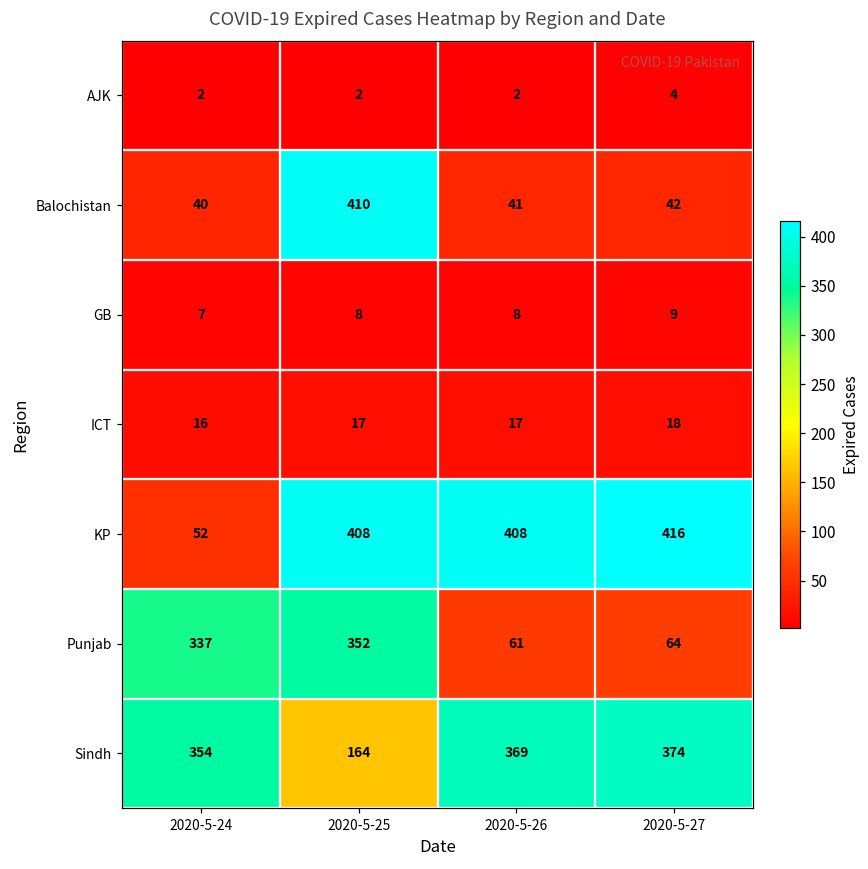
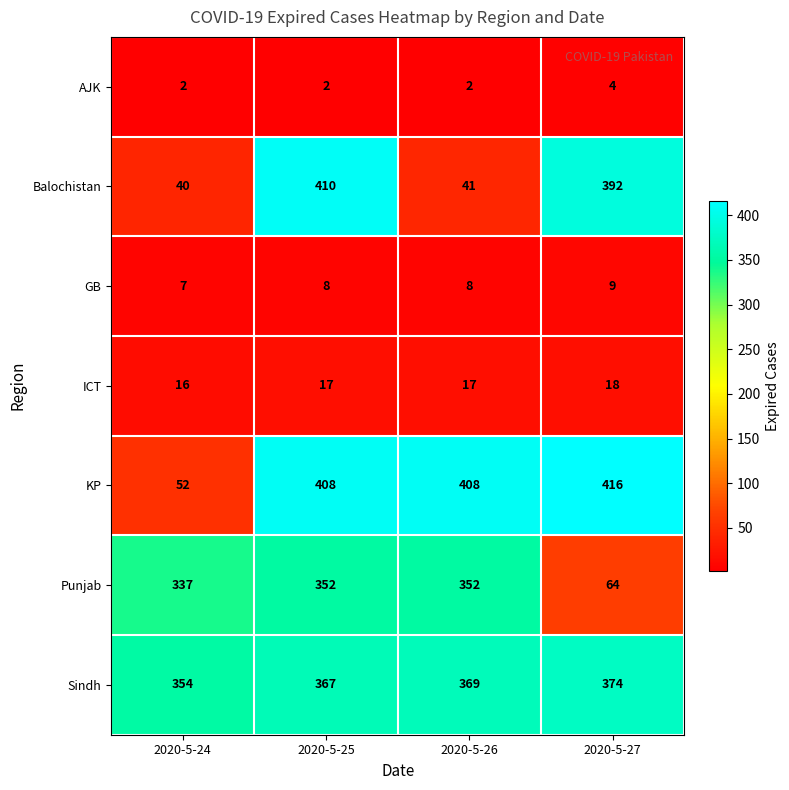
  {
    "AJK": {
      "2020-5-24": 2,
      "2020-5-25": 2,
      "2020-5-26": 2
    },
    "Balochistan": {
      "2020-5-24": 40,
      "2020-5-25": 410,
      "2020-5-26": 41,
-     "2020-5-27": 42
+     "2020-5-27": 392
    },
    "GB": {
      "2020-5-24": 7,
      "2020-5-25": 8,
      "2020-5-26": 8,
      "2020-5-27": 9
    },
    "ICT": {
      "2020-5-24": 16,
      "2020-5-25": 17,
      "2020-5-26": 17,
      "2020-5-27": 18
    },
    "KP": {
      "2020-5-24": 52,
      "2020-5-25": 408,
      "2020-5-26": 408,
      "2020-5-27": 416
    },
    "Punjab": {
      "2020-5-24": 337,
      "2020-5-25": 352,
-     "2020-5-26": 61,
+     "2020-5-26": 352,
      "2020-5-27": 64
    },
    "Sindh": {
      "2020-5-24": 354,
-     "2020-5-25": 164,
+     "2020-5-25": 367,
      "2020-5-26": 369,
      "2020-5-27": 374
    }
  }
